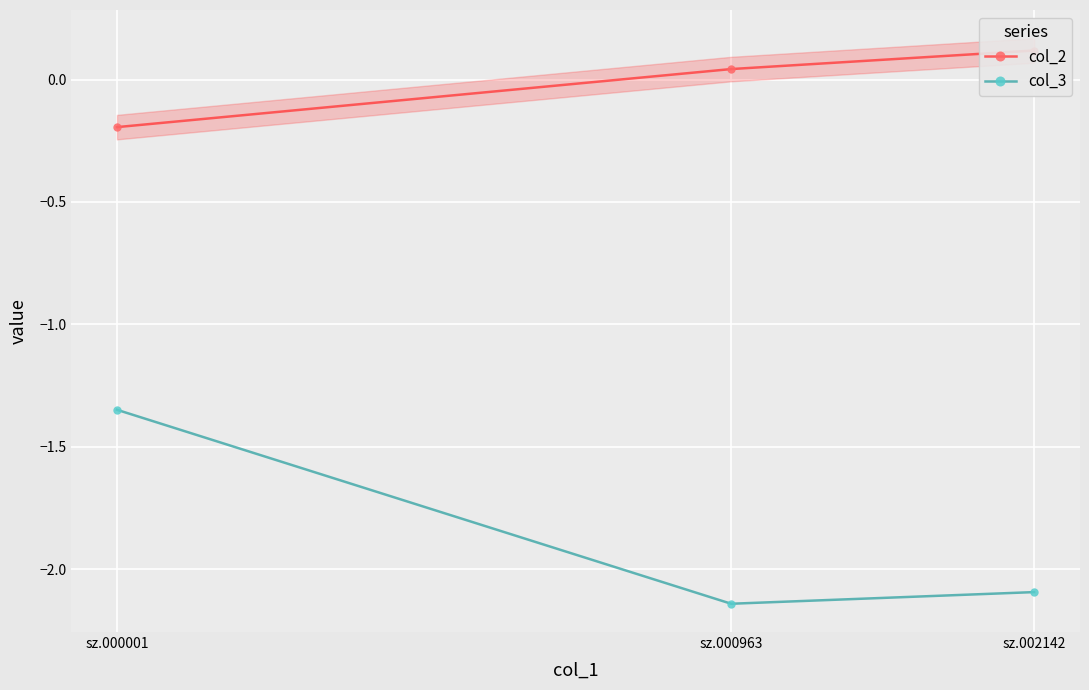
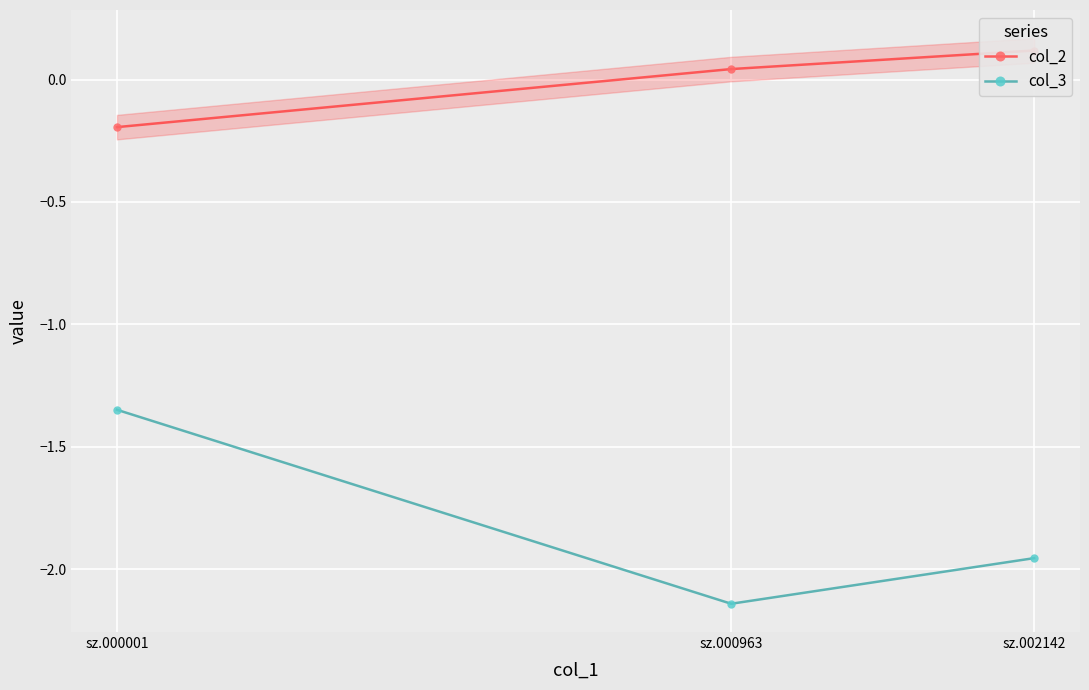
  {
    "col_3": {
      "sz.000001": -1.35,
      "sz.000963": -2.14,
-     "sz.002142": -2.09
+     "sz.002142": -1.95
    }
  }
